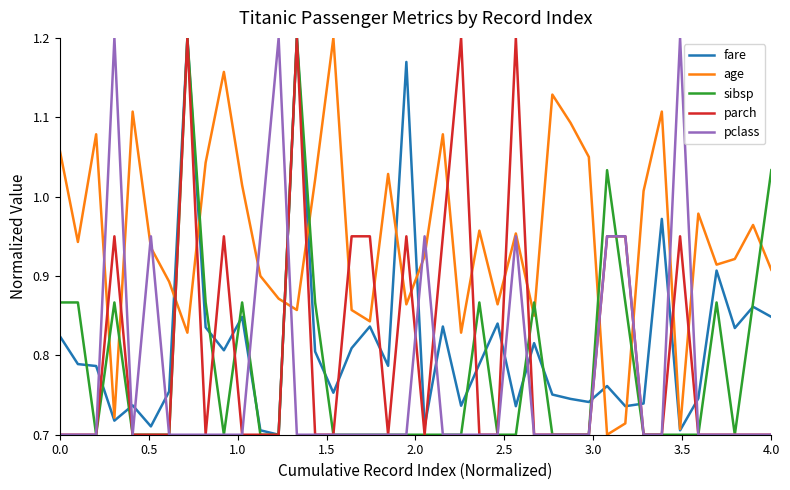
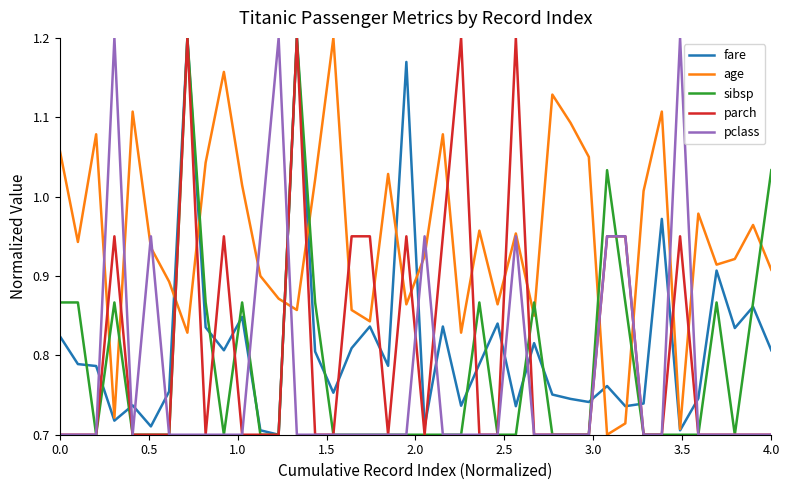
  {
    "fare": {
      "0.0": 0.82,
-     "4.0": 0.85
+     "4.0": 0.81
    },
    "age": {
      "0.0": 1.06,
      "4.0": 0.91
    },
    "sibsp": {
      "0.0": 0.87,
      "4.0": 1.03
    }
  }
